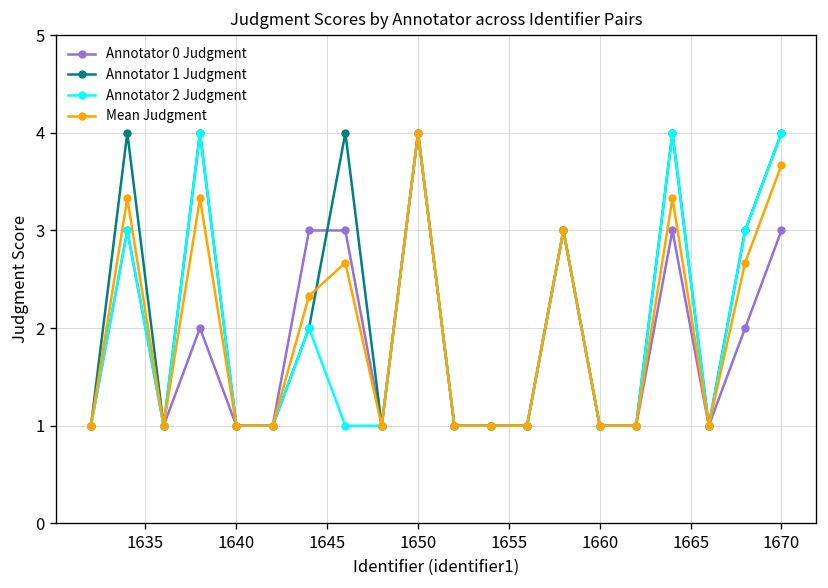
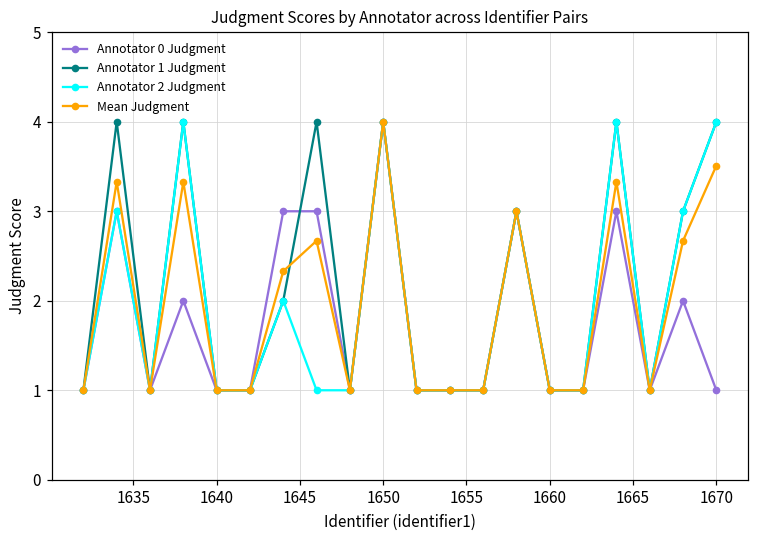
  {
    "Annotator 0 Judgment": {
-     "1670": 3
+     "1670": 1
    },
    "Mean Judgment": {
-     "1670": 3.7
+     "1670": 3.5
    }
  }
